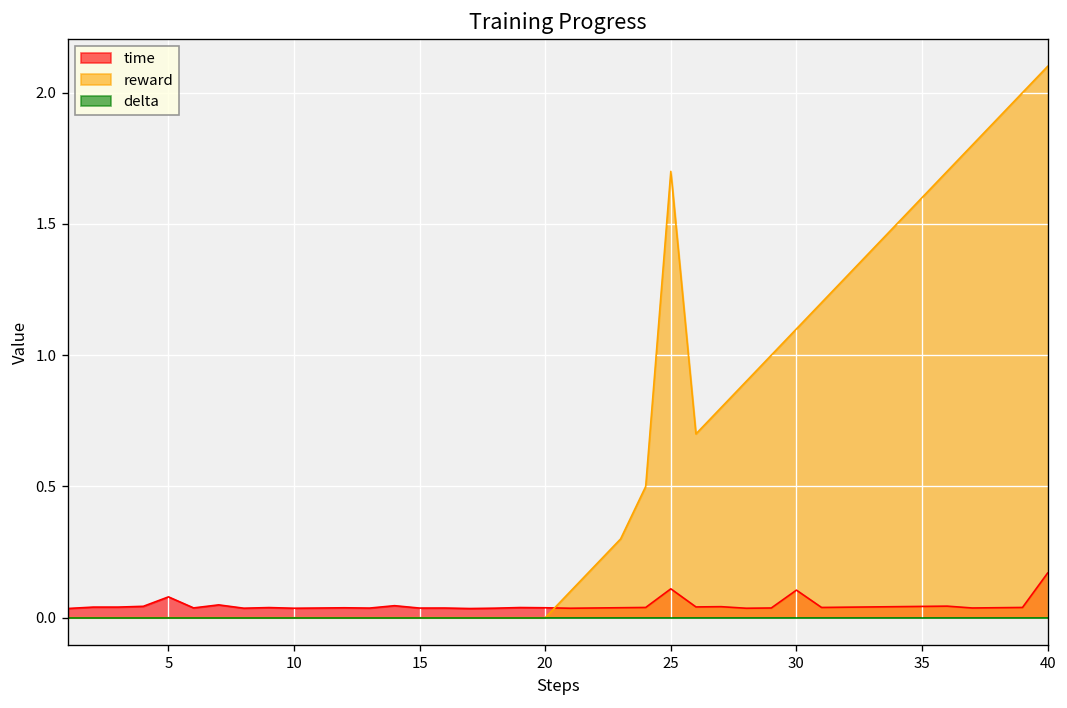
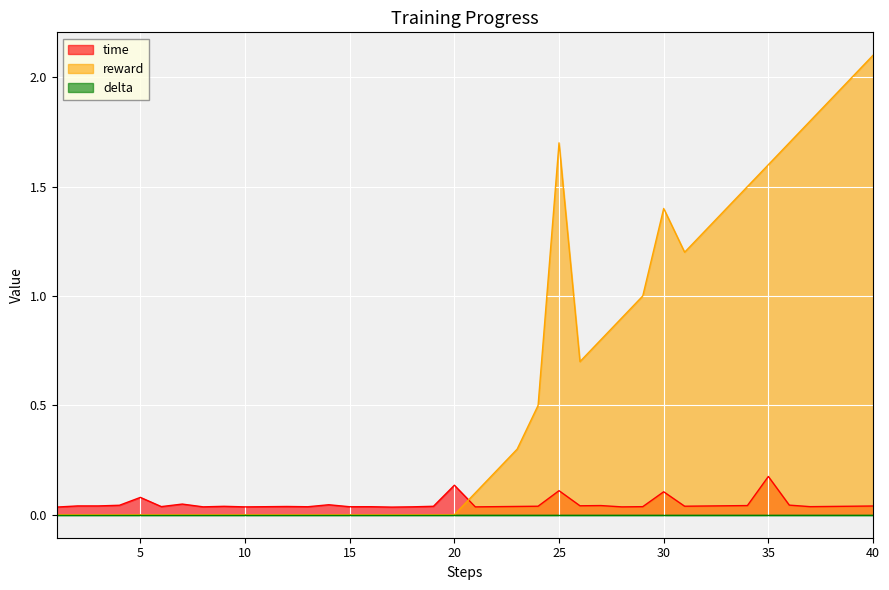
  {
    "time": {
      "5": 0.08,
      "10": 0.04,
      "15": 0.04,
-     "20": 0.04,
+     "20": 0.13,
      "25": 0.11,
      "30": 0.11,
-     "35": 0.04,
-     "40": 0.17
+     "35": 0.18,
+     "40": 0.04
    },
    "reward": {
      "25": 1.7,
-     "30": 1.1,
+     "30": 1.4,
      "35": 1.6,
      "40": 2.1
    },
    "delta": {
      "25": 0.00,
      "30": 0.00,
      "35": 0.00,
      "40": 0.00
    }
  }
